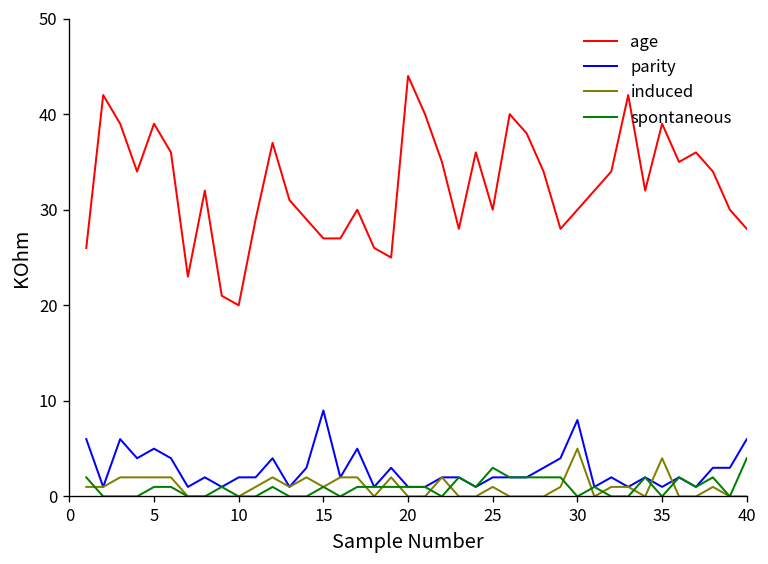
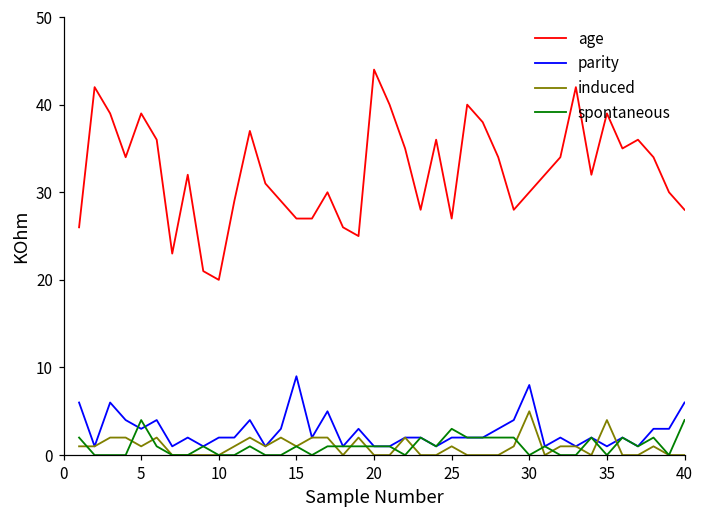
  {
    "age": {
      "5": 39,
      "10": 20,
      "15": 27,
      "20": 44,
-     "25": 30,
+     "25": 27,
      "30": 30,
      "35": 39,
      "40": 28
    },
    "parity": {
-     "5": 5,
+     "5": 3,
      "10": 2,
      "15": 9,
      "25": 2,
      "30": 8,
      "35": 1,
      "40": 6
    },
    "induced": {
-     "5": 2,
+     "5": 1,
      "20": 0,
      "25": 1,
      "30": 5,
      "35": 4,
      "40": 0
    },
    "spontaneous": {
-     "5": 1,
+     "5": 4,
      "25": 3,
      "30": 0,
      "35": 0,
      "40": 4
    }
  }
